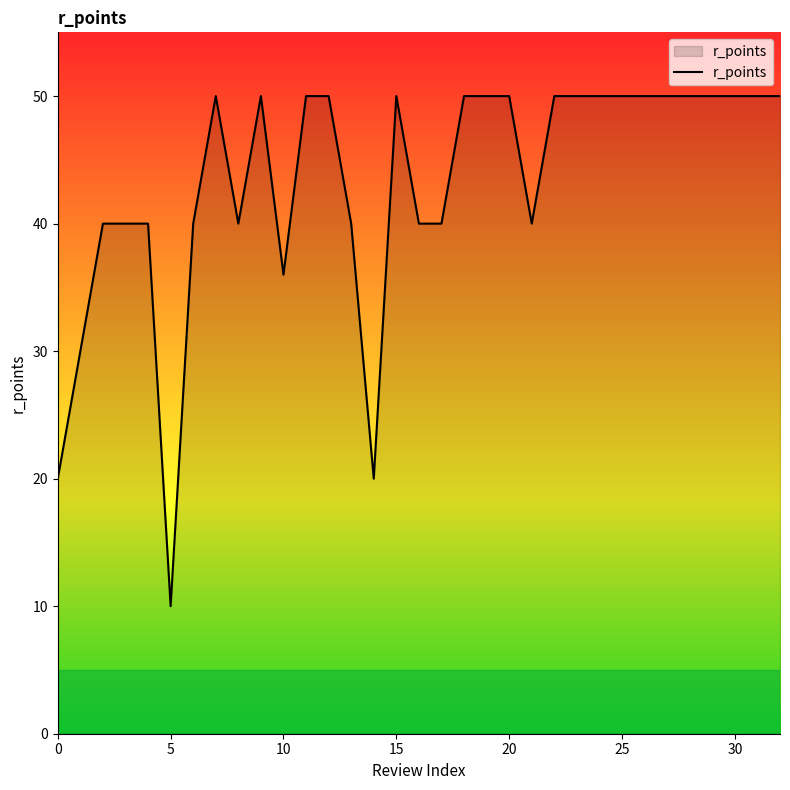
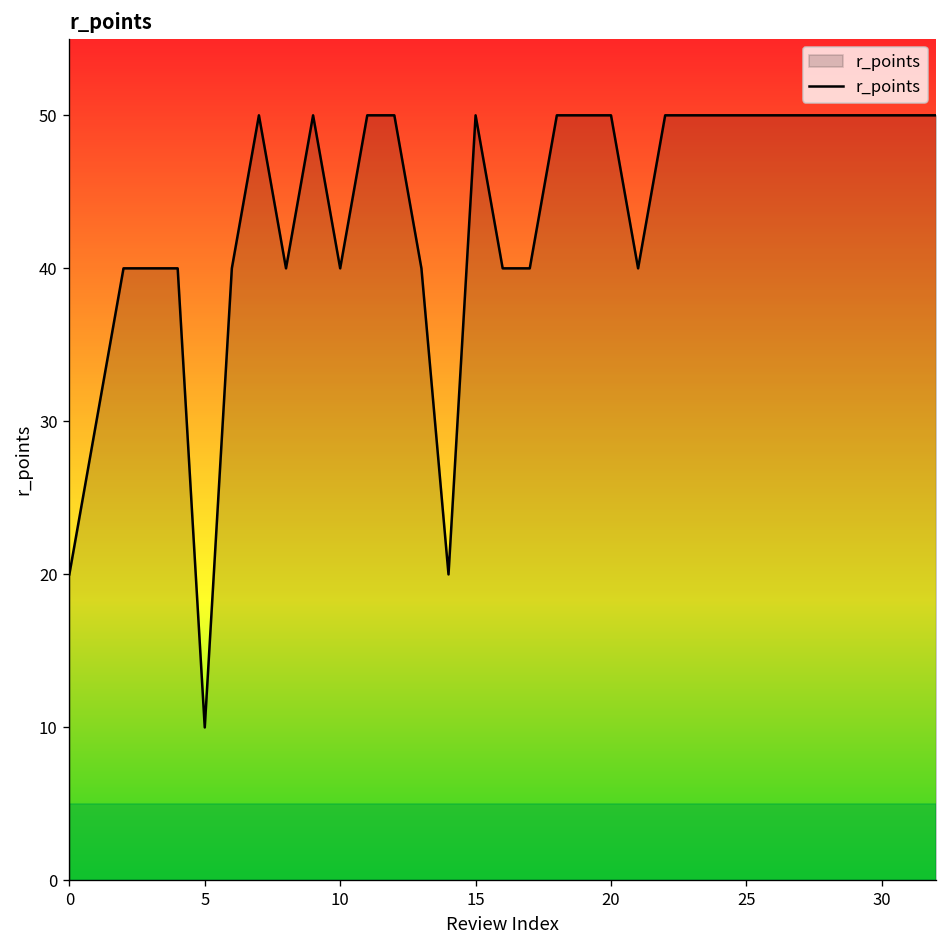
  {
    "0": 20,
    "5": 10,
-   "10": 36,
+   "10": 40,
    "15": 50,
    "20": 50,
    "25": 50,
    "30": 50
  }
